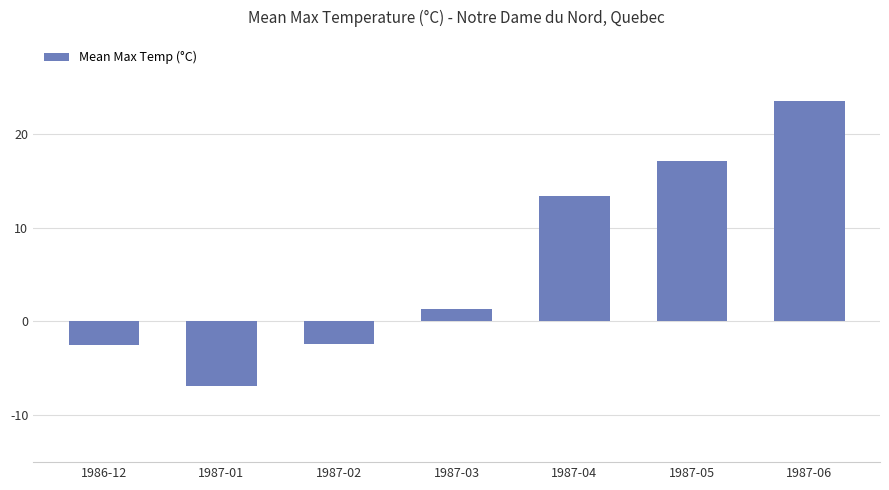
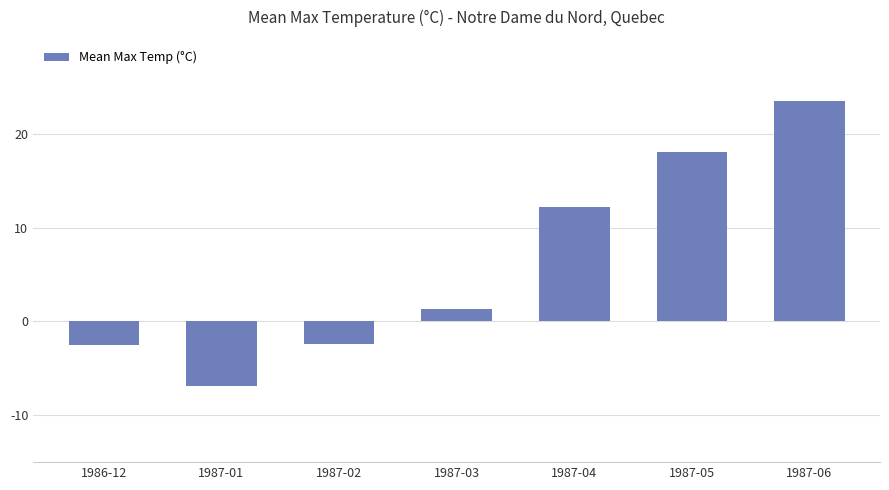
  {
    "1986-12": -3,
    "1987-01": -7,
    "1987-02": -2,
    "1987-03": 1,
-   "1987-04": 13,
-   "1987-05": 17,
+   "1987-04": 12,
+   "1987-05": 18,
    "1987-06": 24
  }
